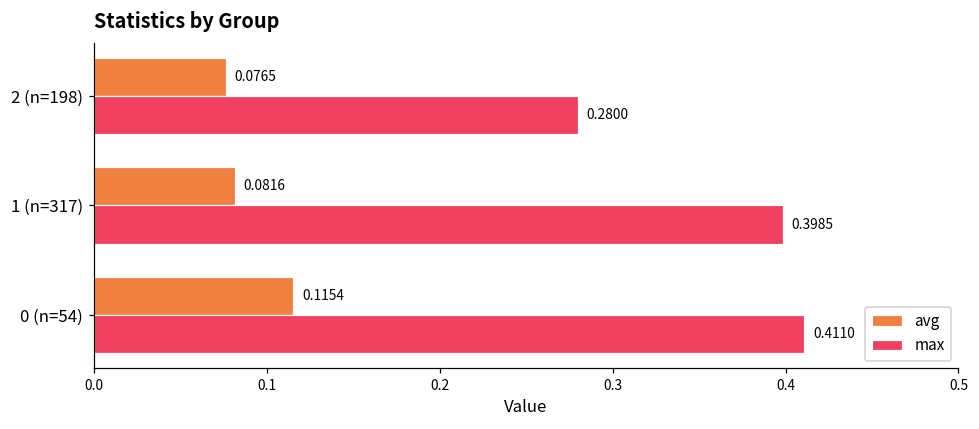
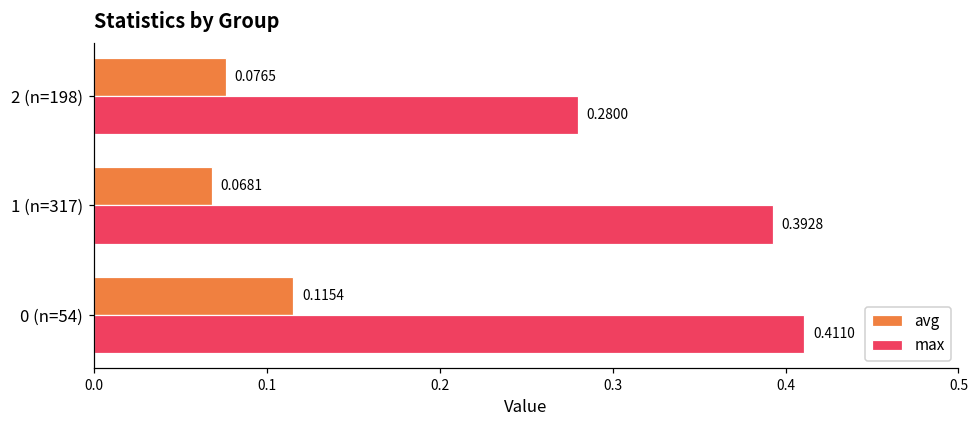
  {
    "avg": {
      "2 (n=198)": 0.0765,
-     "1 (n=317)": 0.0816,
+     "1 (n=317)": 0.0681,
      "0 (n=54)": 0.1154
    },
    "max": {
      "2 (n=198)": 0.2800,
-     "1 (n=317)": 0.3985,
+     "1 (n=317)": 0.3928,
      "0 (n=54)": 0.4110
    }
  }
